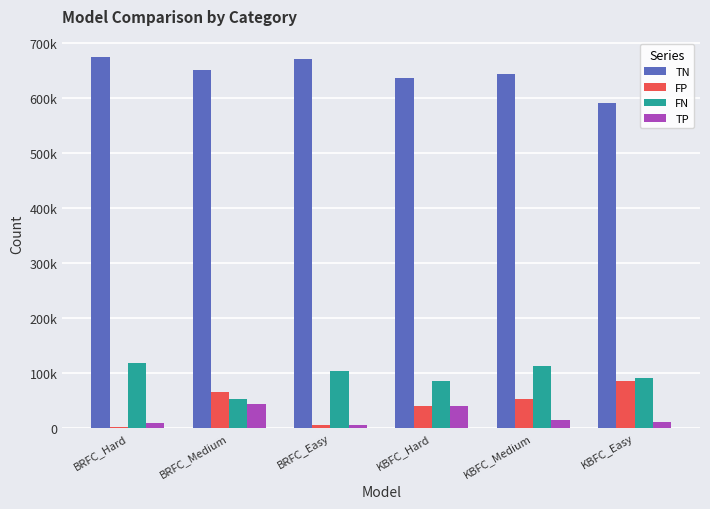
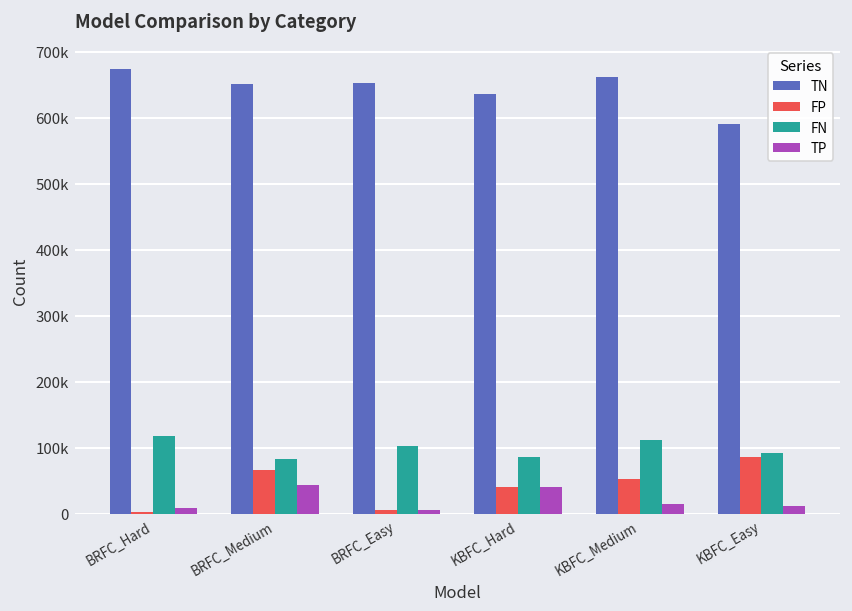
  {
    "TN": {
      "BRFC_Hard": 670000,
      "BRFC_Medium": 650000,
-     "BRFC_Easy": 670000,
+     "BRFC_Easy": 650000,
      "KBFC_Hard": 640000,
-     "KBFC_Medium": 640000,
+     "KBFC_Medium": 660000,
      "KBFC_Easy": 590000
    },
    "FP": {
      "BRFC_Medium": 70000,
      "BRFC_Easy": 10000,
      "KBFC_Hard": 40000,
      "KBFC_Medium": 50000,
      "KBFC_Easy": 90000
    },
    "FN": {
      "BRFC_Hard": 120000,
-     "BRFC_Medium": 50000,
+     "BRFC_Medium": 80000,
      "BRFC_Easy": 100000,
      "KBFC_Hard": 90000,
      "KBFC_Medium": 110000,
      "KBFC_Easy": 90000
    },
    "TP": {
      "BRFC_Hard": 10000,
      "BRFC_Medium": 40000,
      "BRFC_Easy": 10000,
      "KBFC_Hard": 40000,
      "KBFC_Medium": 10000,
      "KBFC_Easy": 10000
    }
  }
